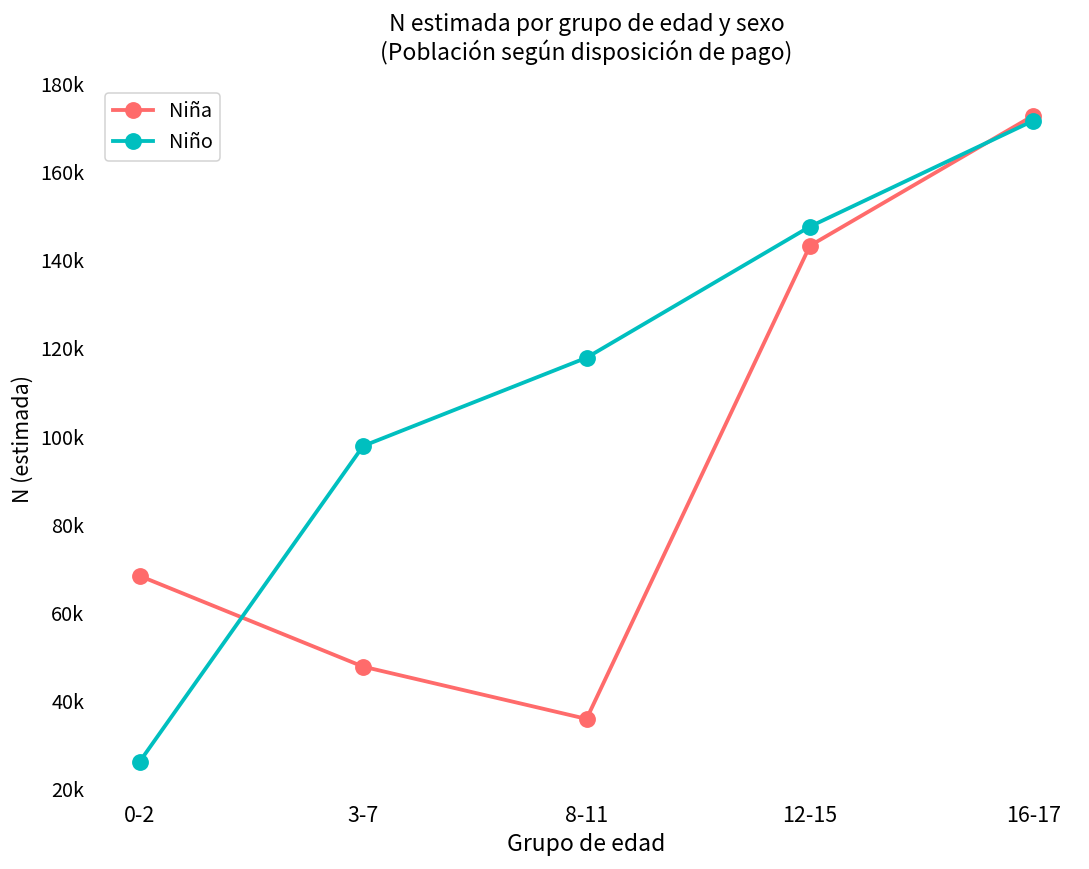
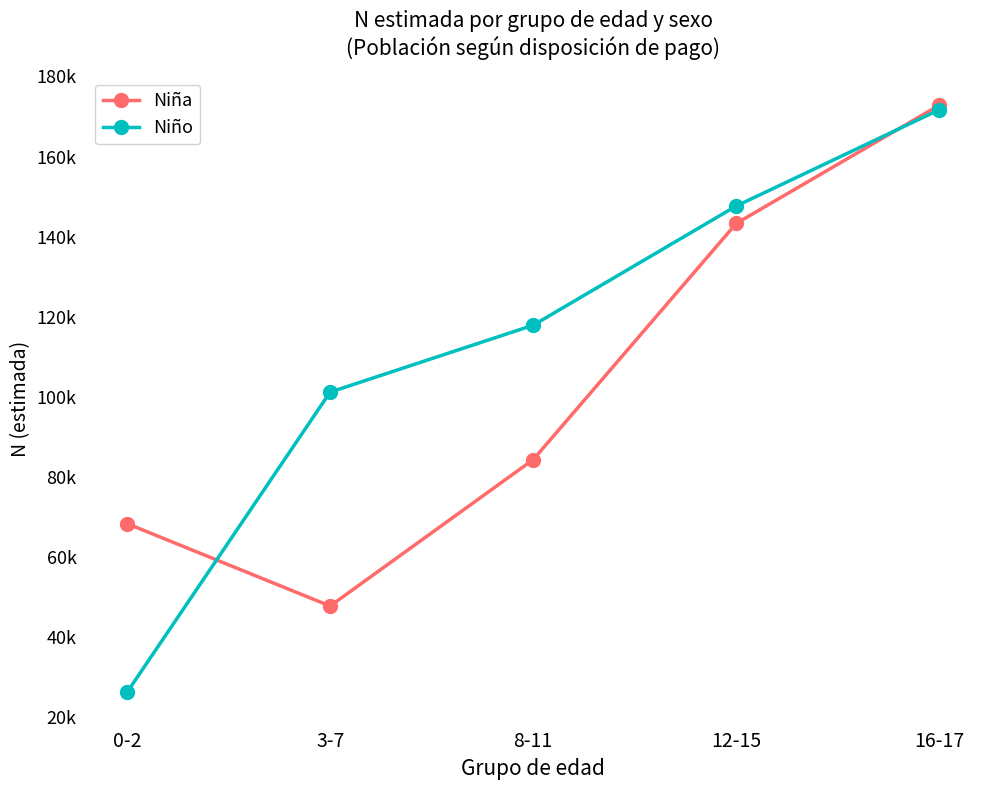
  {
    "Niña": {
      "0-2": 68000,
      "3-7": 48000,
-     "8-11": 36000,
+     "8-11": 84000,
      "12-15": 143000,
      "16-17": 173000
    },
    "Niño": {
      "0-2": 26000,
-     "3-7": 98000,
+     "3-7": 101000,
      "8-11": 118000,
      "12-15": 148000,
      "16-17": 172000
    }
  }
